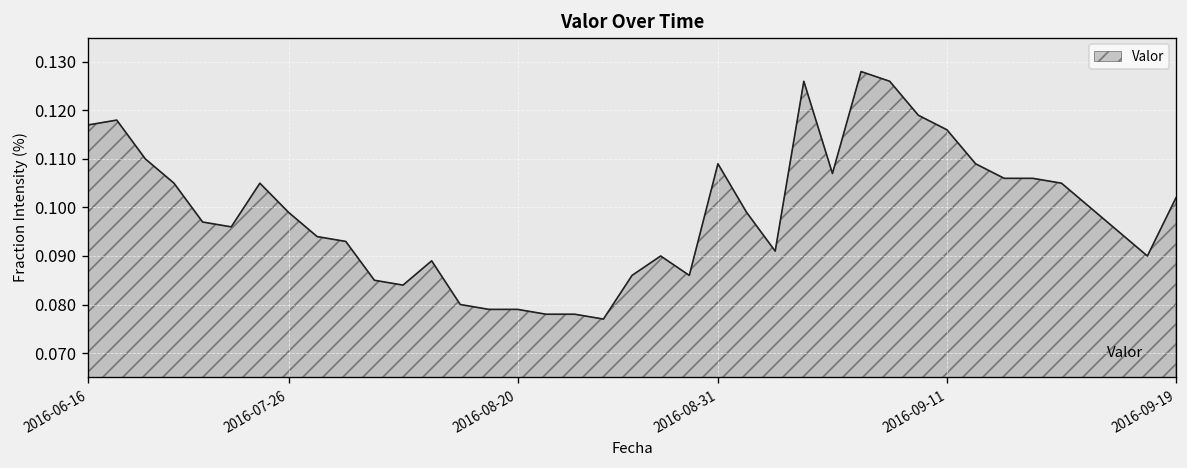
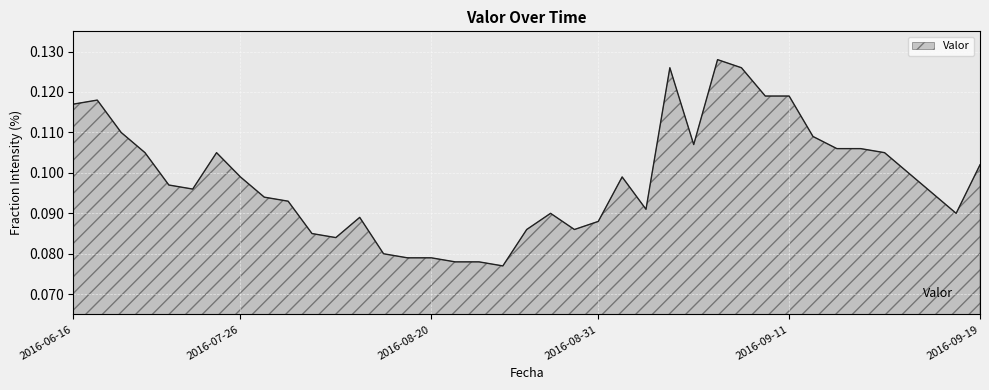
  {
    "2016-06-16": 0.117,
    "2016-07-26": 0.099,
    "2016-08-20": 0.079,
-   "2016-08-31": 0.109,
-   "2016-09-11": 0.116,
+   "2016-08-31": 0.088,
+   "2016-09-11": 0.119,
    "2016-09-19": 0.102
  }
